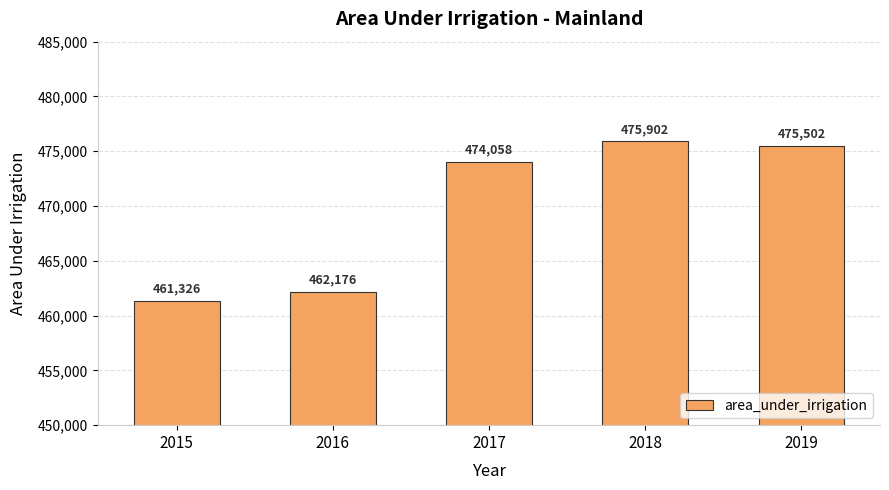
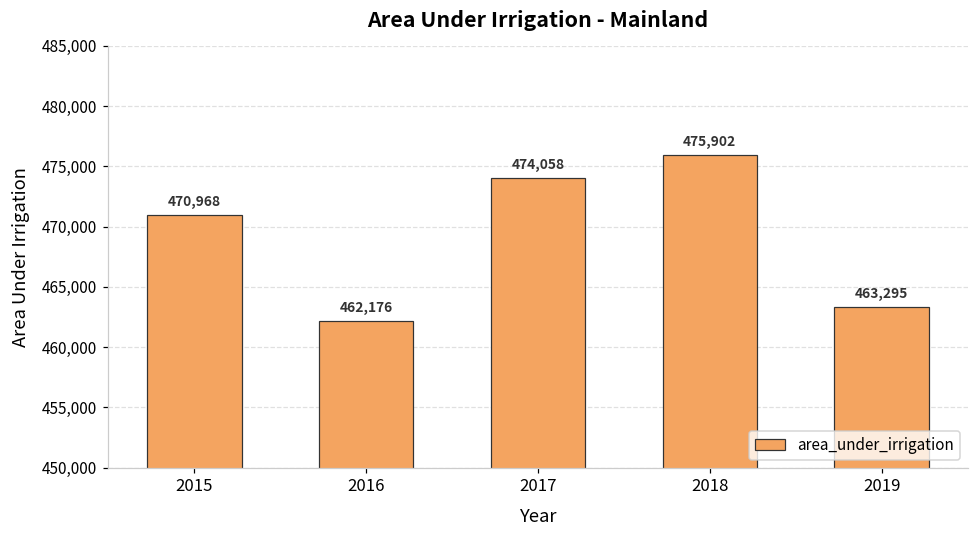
  {
-   "2015": "461,326",
+   "2015": "470,968",
    "2016": "462,176",
    "2017": "474,058",
    "2018": "475,902",
-   "2019": "475,502"
+   "2019": "463,295"
  }
